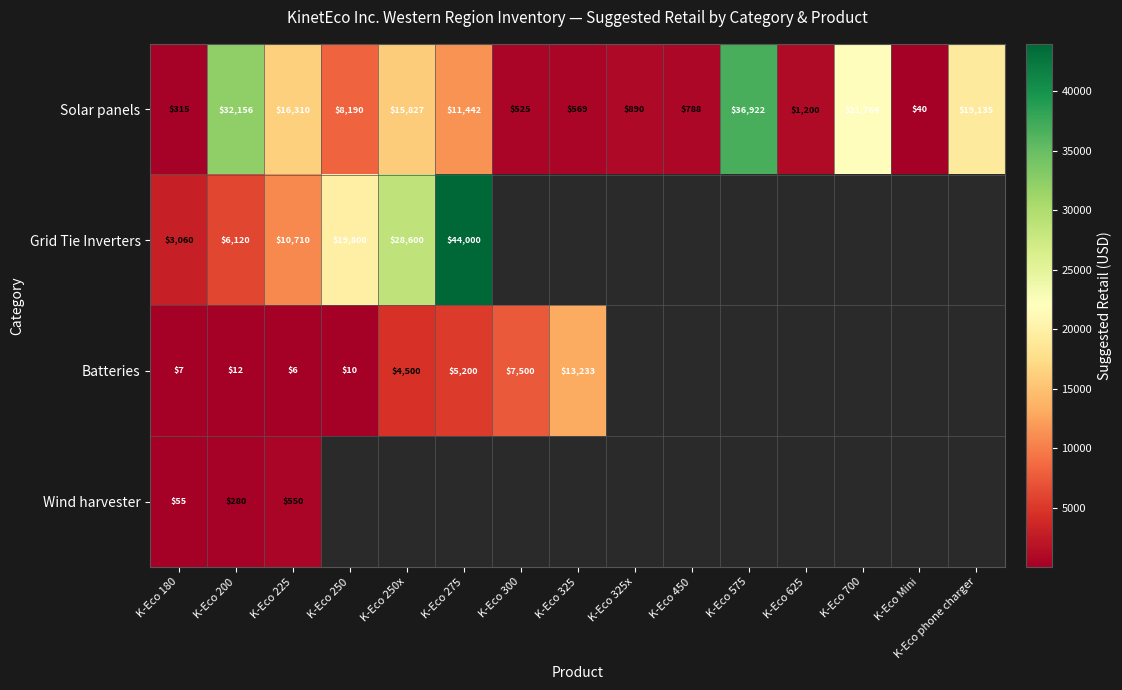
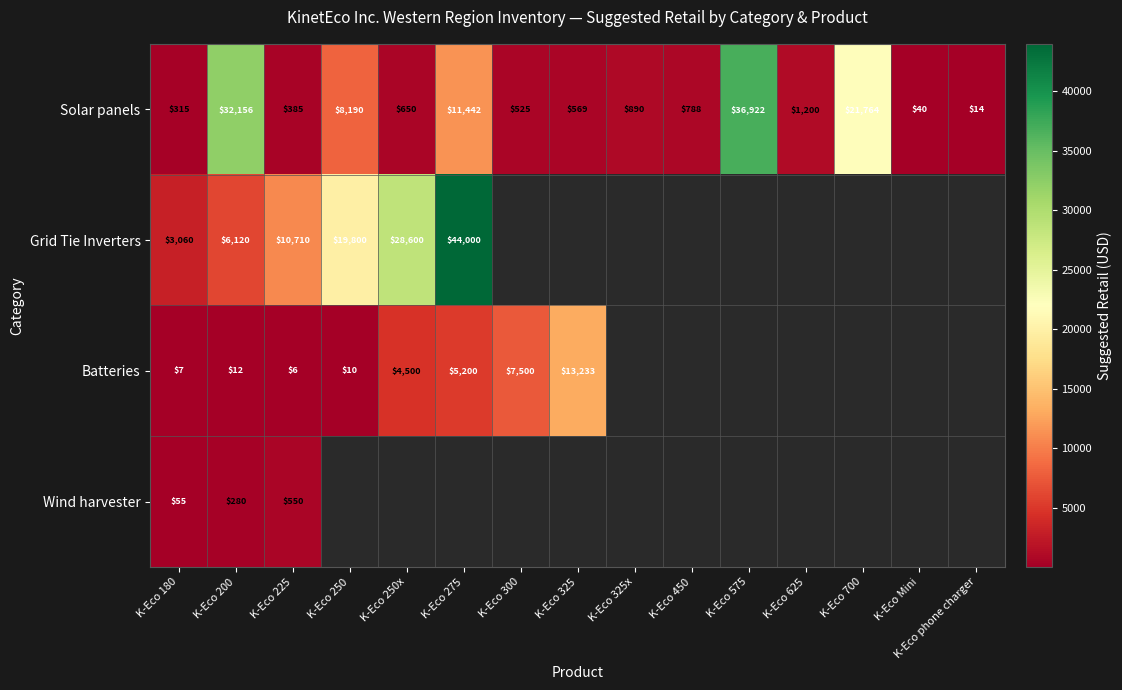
  {
    "Solar panels": {
      "K-Eco 180": "$315",
      "K-Eco 200": "$32,156",
-     "K-Eco 225": "$16,310",
+     "K-Eco 225": "$385",
      "K-Eco 250": "$8,190",
-     "K-Eco 250x": "$15,827",
+     "K-Eco 250x": "$650",
      "K-Eco 275": "$11,442",
      "K-Eco 300": "$525",
      "K-Eco 325": "$569",
      "K-Eco 325x": "$890",
      "K-Eco 450": "$788",
      "K-Eco 575": "$36,922",
      "K-Eco 625": "$1,200",
      "K-Eco 700": "$21,764",
      "K-Eco Mini": "$40",
-     "K-Eco phone charger": "$19,135"
+     "K-Eco phone charger": "$14"
    },
    "Grid Tie Inverters": {
      "K-Eco 180": "$3,060",
      "K-Eco 200": "$6,120",
      "K-Eco 225": "$10,710",
      "K-Eco 250": "$19,800",
      "K-Eco 250x": "$28,600",
      "K-Eco 275": "$44,000"
    },
    "Batteries": {
      "K-Eco 180": "$7",
      "K-Eco 200": "$12",
      "K-Eco 225": "$6",
      "K-Eco 250": "$10",
      "K-Eco 250x": "$4,500",
      "K-Eco 275": "$5,200",
      "K-Eco 300": "$7,500",
      "K-Eco 325": "$13,233"
    },
    "Wind harvester": {
      "K-Eco 180": "$55",
      "K-Eco 200": "$280",
      "K-Eco 225": "$550"
    }
  }
